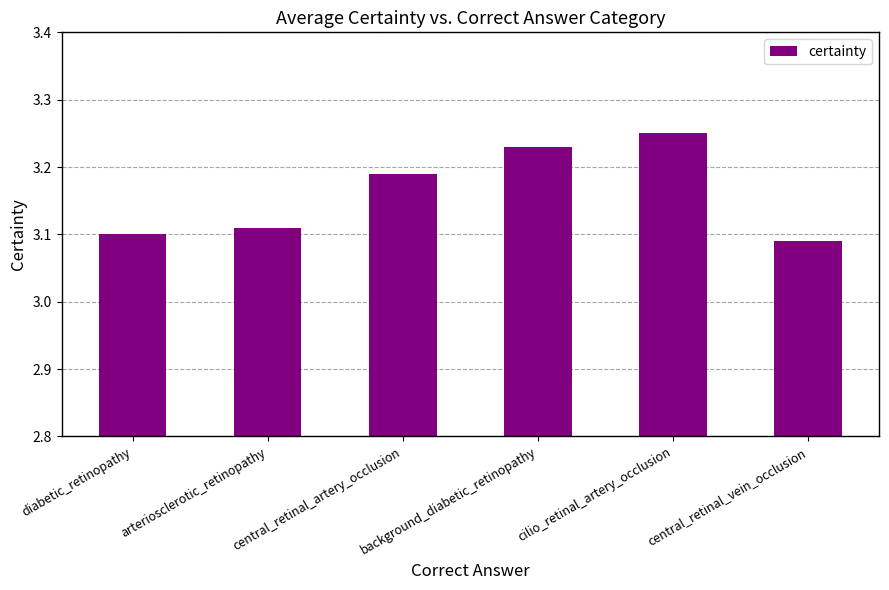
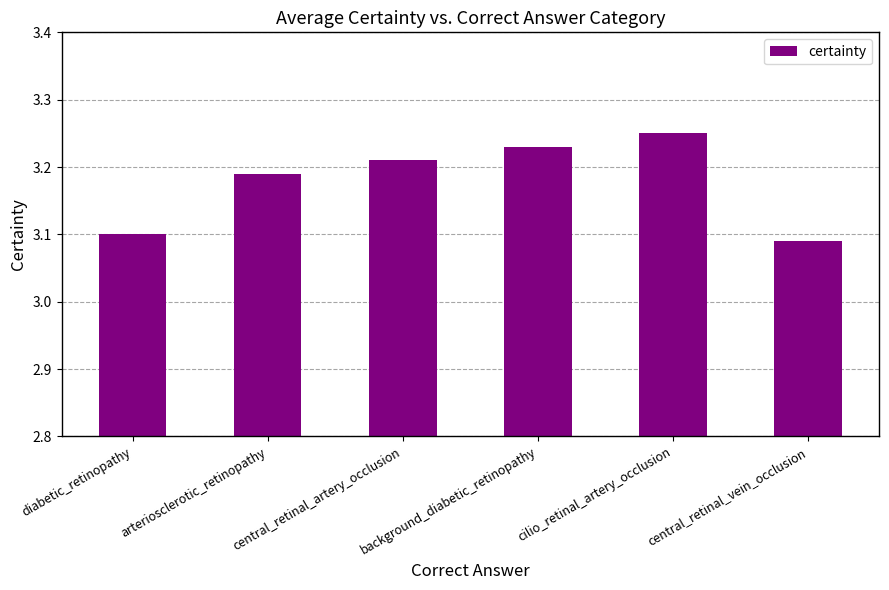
  {
    "diabetic_retinopathy": 3.10,
-   "arteriosclerotic_retinopathy": 3.11,
-   "central_retinal_artery_occlusion": 3.19,
+   "arteriosclerotic_retinopathy": 3.19,
+   "central_retinal_artery_occlusion": 3.21,
    "background_diabetic_retinopathy": 3.23,
    "cilio_retinal_artery_occlusion": 3.25,
    "central_retinal_vein_occlusion": 3.09
  }
